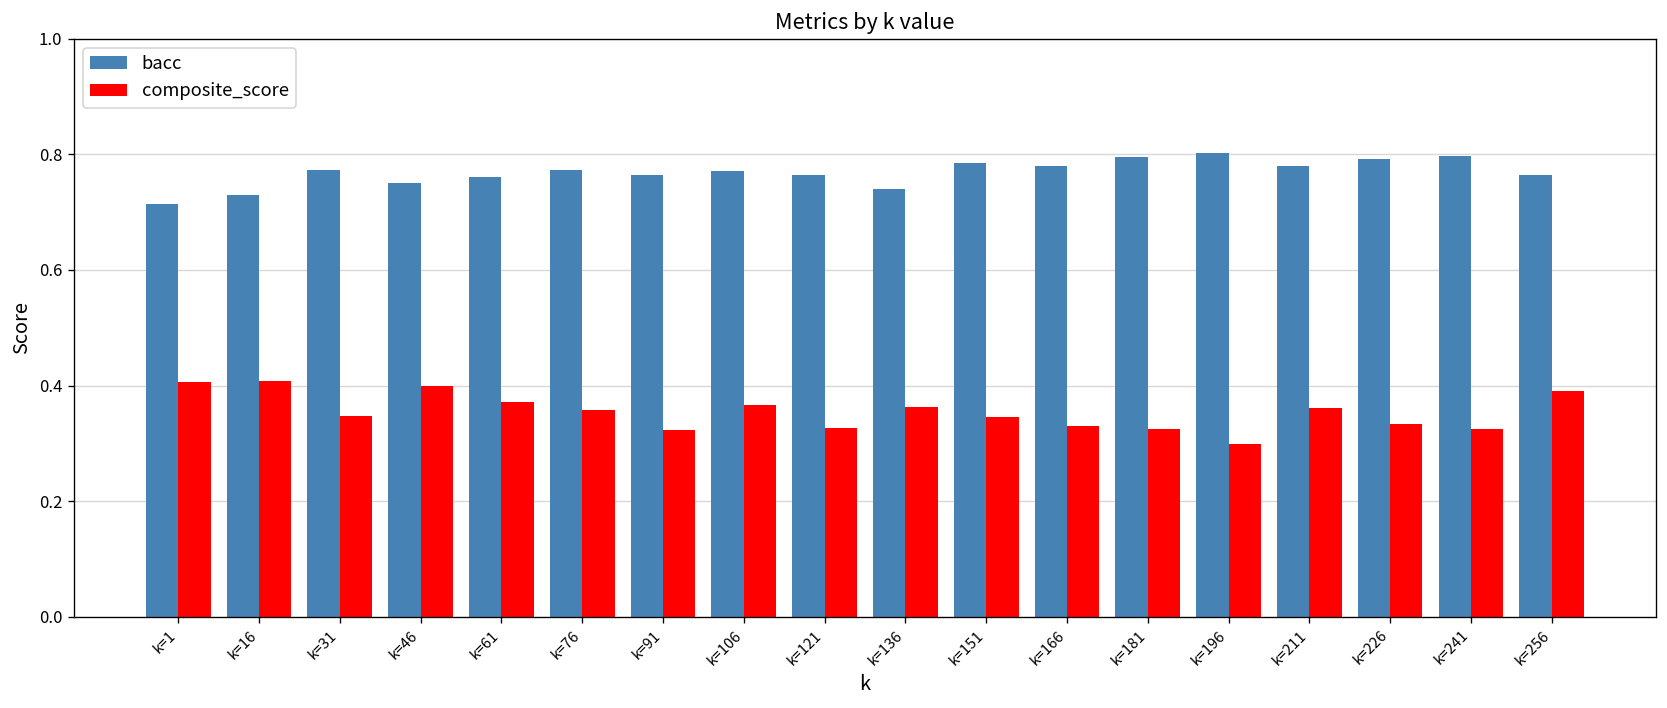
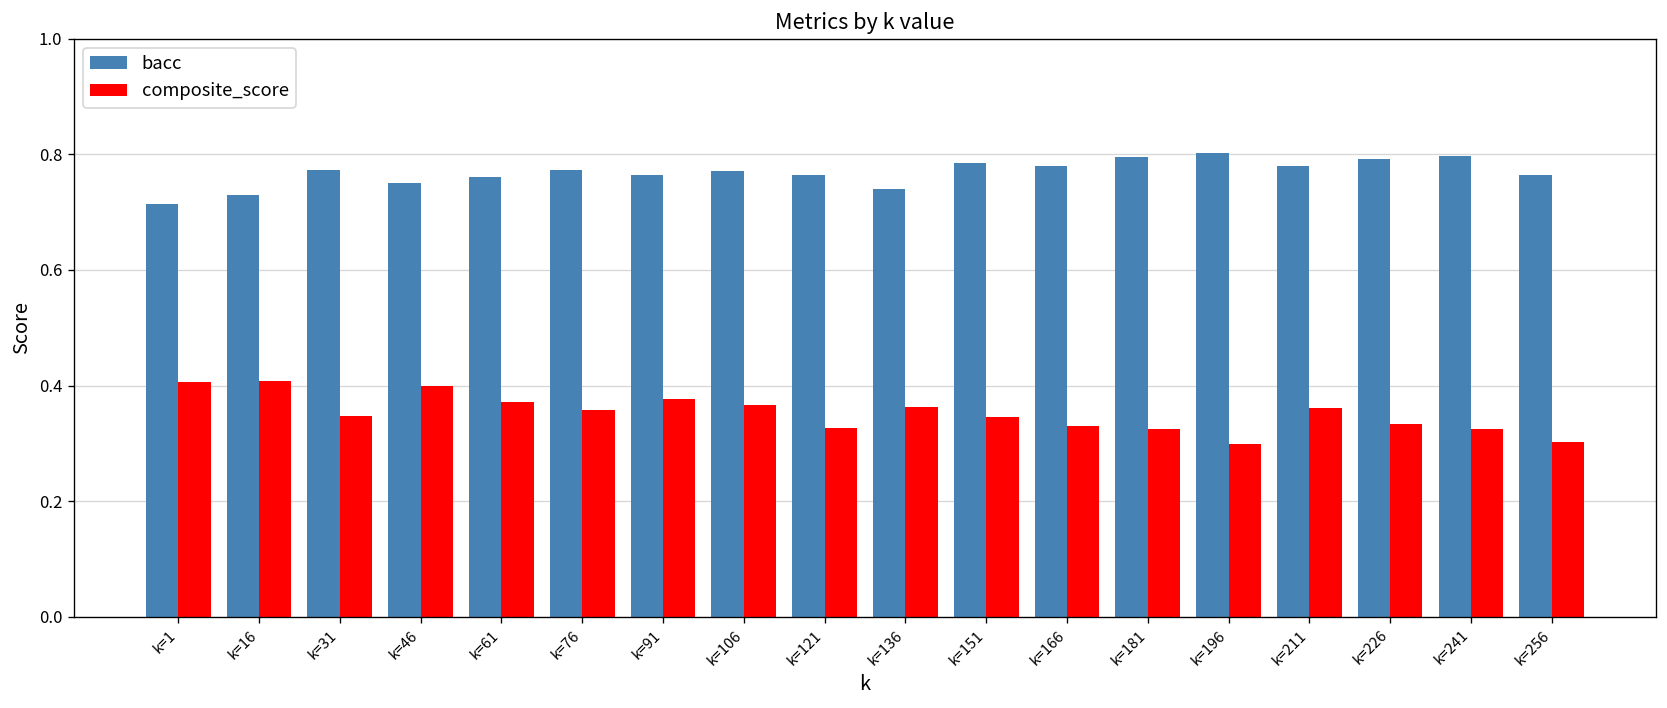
  {
    "bacc": {
      "k=1": 0.71,
      "k=16": 0.73,
      "k=31": 0.77,
      "k=46": 0.75,
      "k=61": 0.76,
      "k=76": 0.77,
      "k=91": 0.77,
      "k=106": 0.77,
      "k=121": 0.76,
      "k=136": 0.74,
      "k=151": 0.78,
      "k=166": 0.78,
      "k=181": 0.80,
      "k=196": 0.80,
      "k=211": 0.78,
      "k=226": 0.79,
      "k=241": 0.80,
      "k=256": 0.76
    },
    "composite_score": {
      "k=1": 0.41,
      "k=16": 0.41,
      "k=31": 0.35,
      "k=46": 0.40,
      "k=61": 0.37,
      "k=76": 0.36,
-     "k=91": 0.32,
+     "k=91": 0.38,
      "k=106": 0.37,
      "k=121": 0.33,
      "k=136": 0.36,
      "k=151": 0.35,
      "k=166": 0.33,
      "k=181": 0.33,
      "k=196": 0.30,
      "k=211": 0.36,
      "k=226": 0.33,
      "k=241": 0.32,
-     "k=256": 0.39
+     "k=256": 0.30
    }
  }
